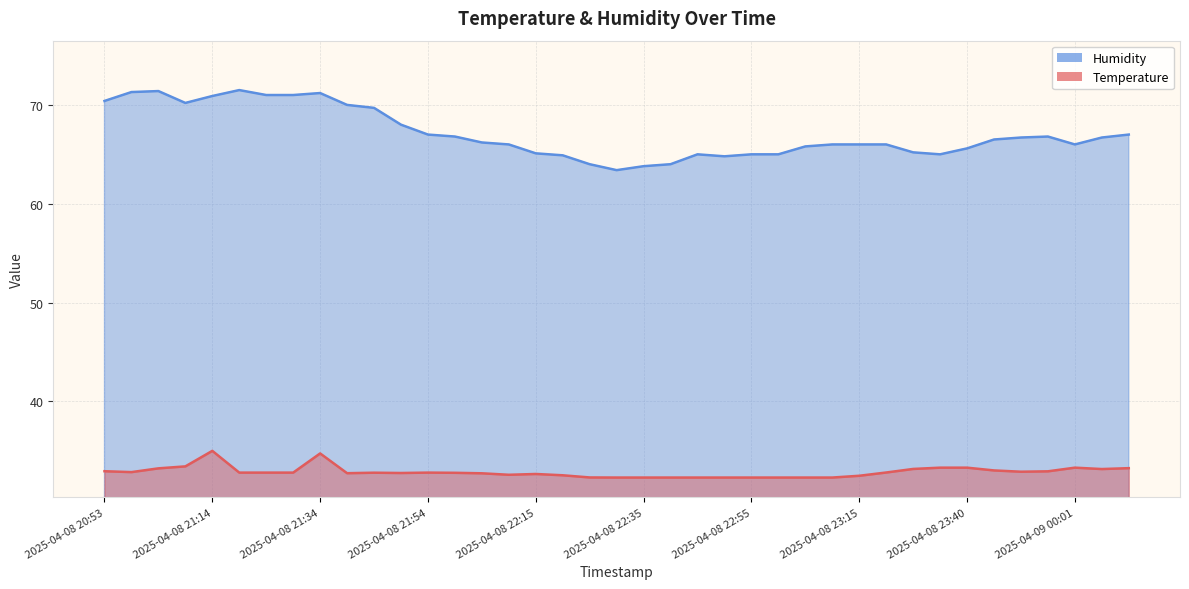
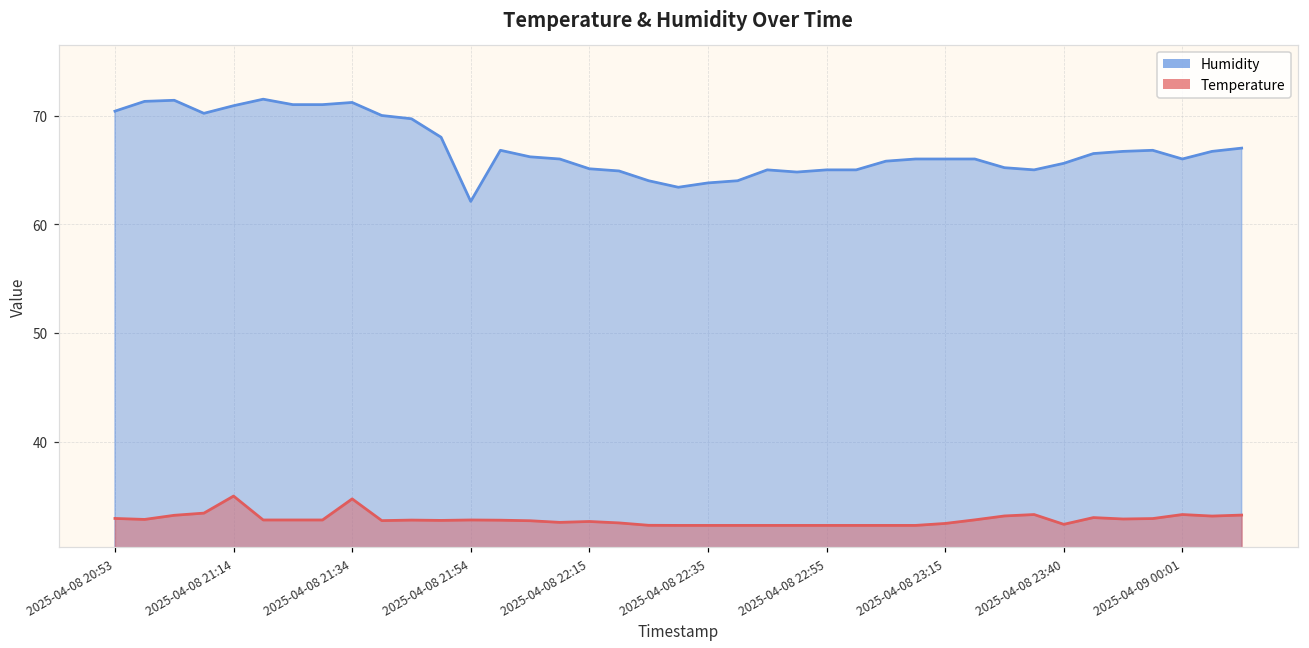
  {
    "Humidity": {
      "2025-04-08 20:53": 70,
      "2025-04-08 21:14": 71,
      "2025-04-08 21:34": 71,
-     "2025-04-08 21:54": 67,
+     "2025-04-08 21:54": 62,
      "2025-04-08 22:15": 65,
      "2025-04-08 22:35": 64,
      "2025-04-08 22:55": 65,
      "2025-04-08 23:15": 66,
      "2025-04-08 23:40": 66,
      "2025-04-09 00:01": 66
    },
    "Temperature": {
      "2025-04-08 20:53": 33,
      "2025-04-08 21:14": 35,
      "2025-04-08 21:34": 35,
      "2025-04-08 21:54": 33,
      "2025-04-08 22:15": 33,
      "2025-04-08 22:35": 32,
      "2025-04-08 22:55": 32,
      "2025-04-08 23:15": 32,
-     "2025-04-08 23:40": 33,
+     "2025-04-08 23:40": 32,
      "2025-04-09 00:01": 33
    }
  }
